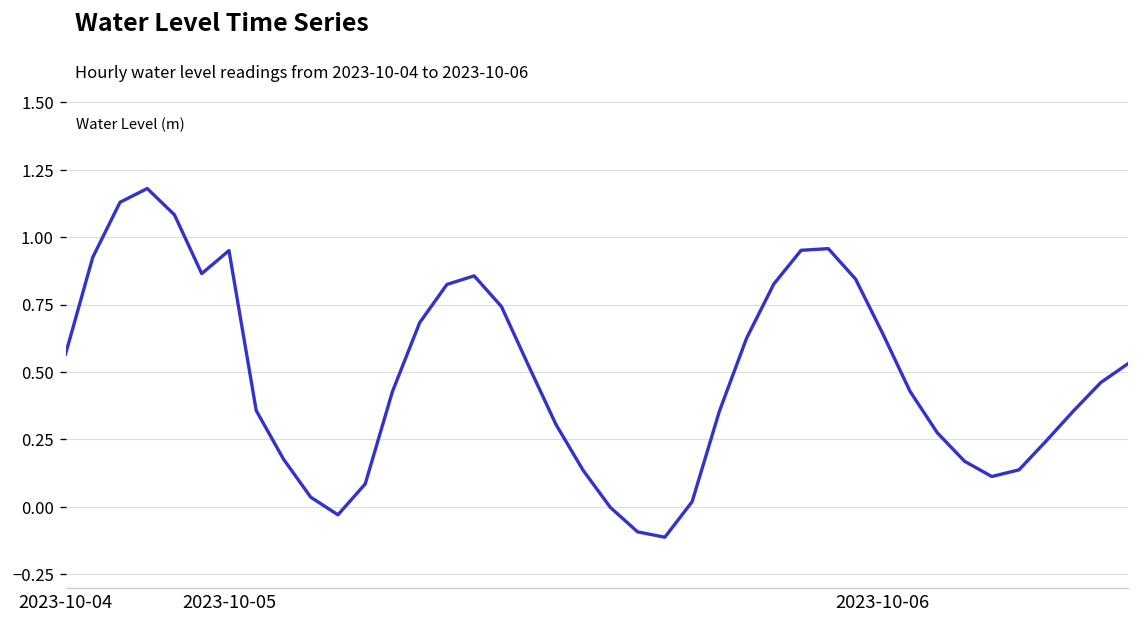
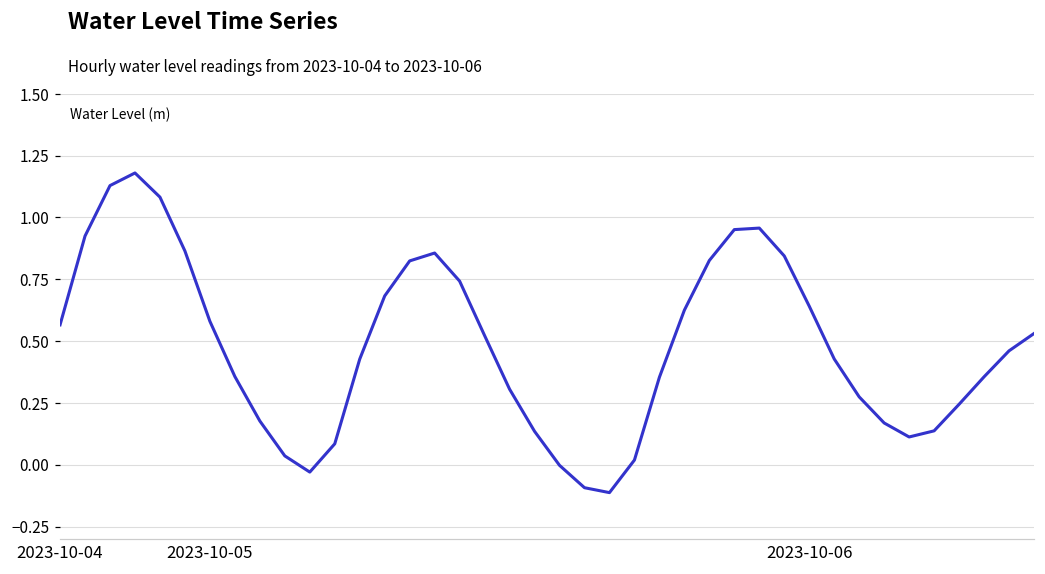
  {
    "2023-10-04": 0.57,
-   "2023-10-05": 0.95,
+   "2023-10-05": 0.58,
    "2023-10-06": 0.64
  }
